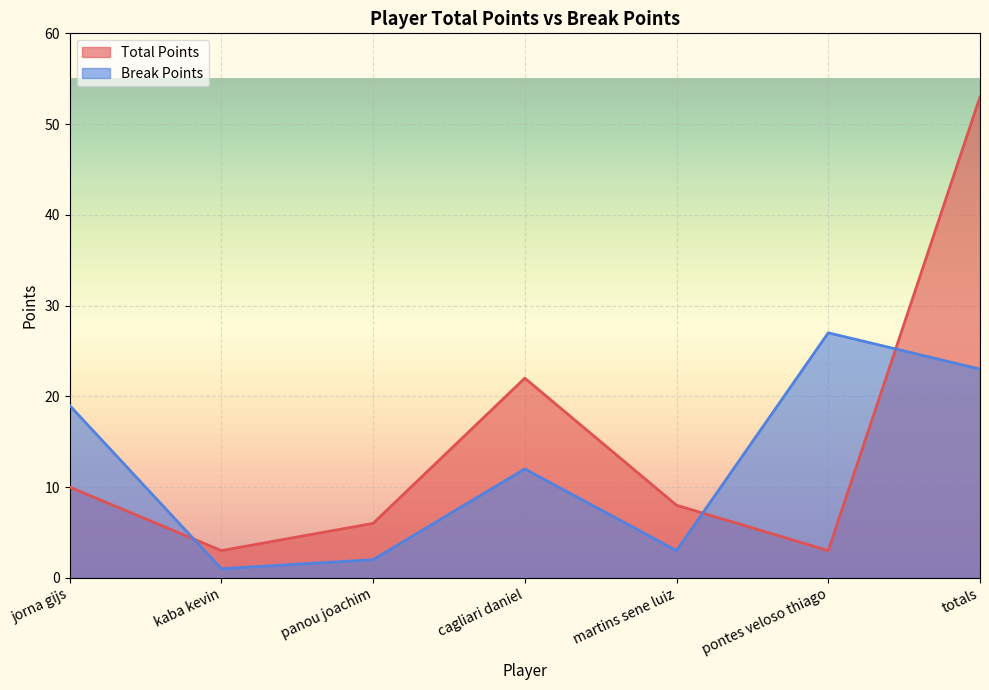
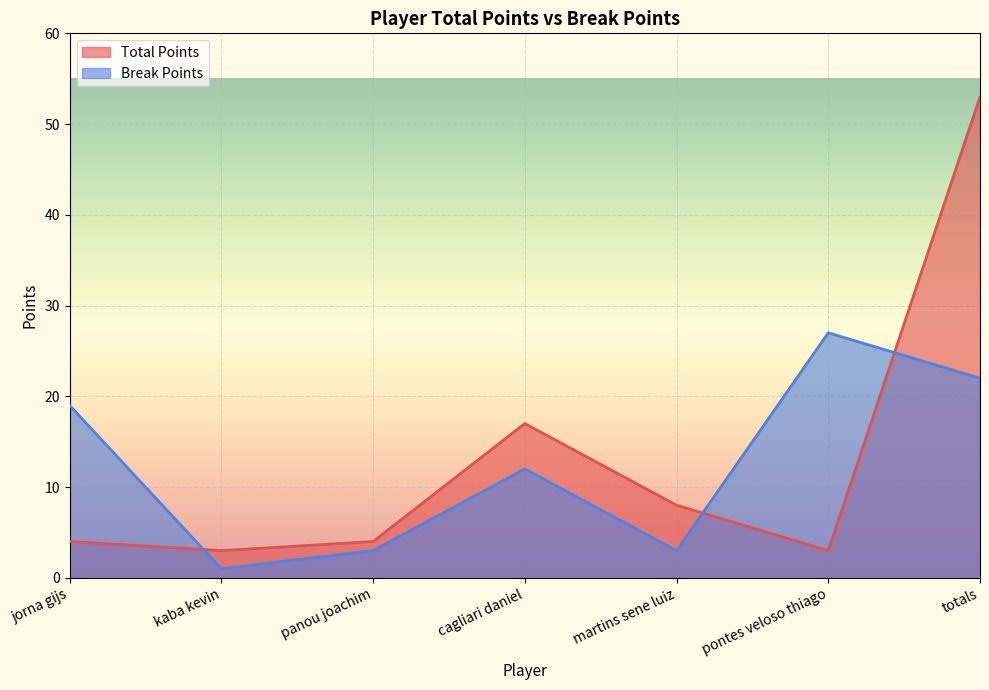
  {
    "Total Points": {
-     "jorna gijs": 10,
+     "jorna gijs": 4,
      "kaba kevin": 3,
-     "panou joachim": 6,
-     "cagliari daniel": 22,
+     "panou joachim": 4,
+     "cagliari daniel": 17,
      "martins sene luiz": 8,
      "pontes veloso thiago": 3,
      "totals": 53
    },
    "Break Points": {
      "jorna gijs": 19,
      "kaba kevin": 1,
-     "panou joachim": 2,
+     "panou joachim": 3,
      "cagliari daniel": 12,
      "martins sene luiz": 3,
      "pontes veloso thiago": 27,
-     "totals": 23
+     "totals": 22
    }
  }
